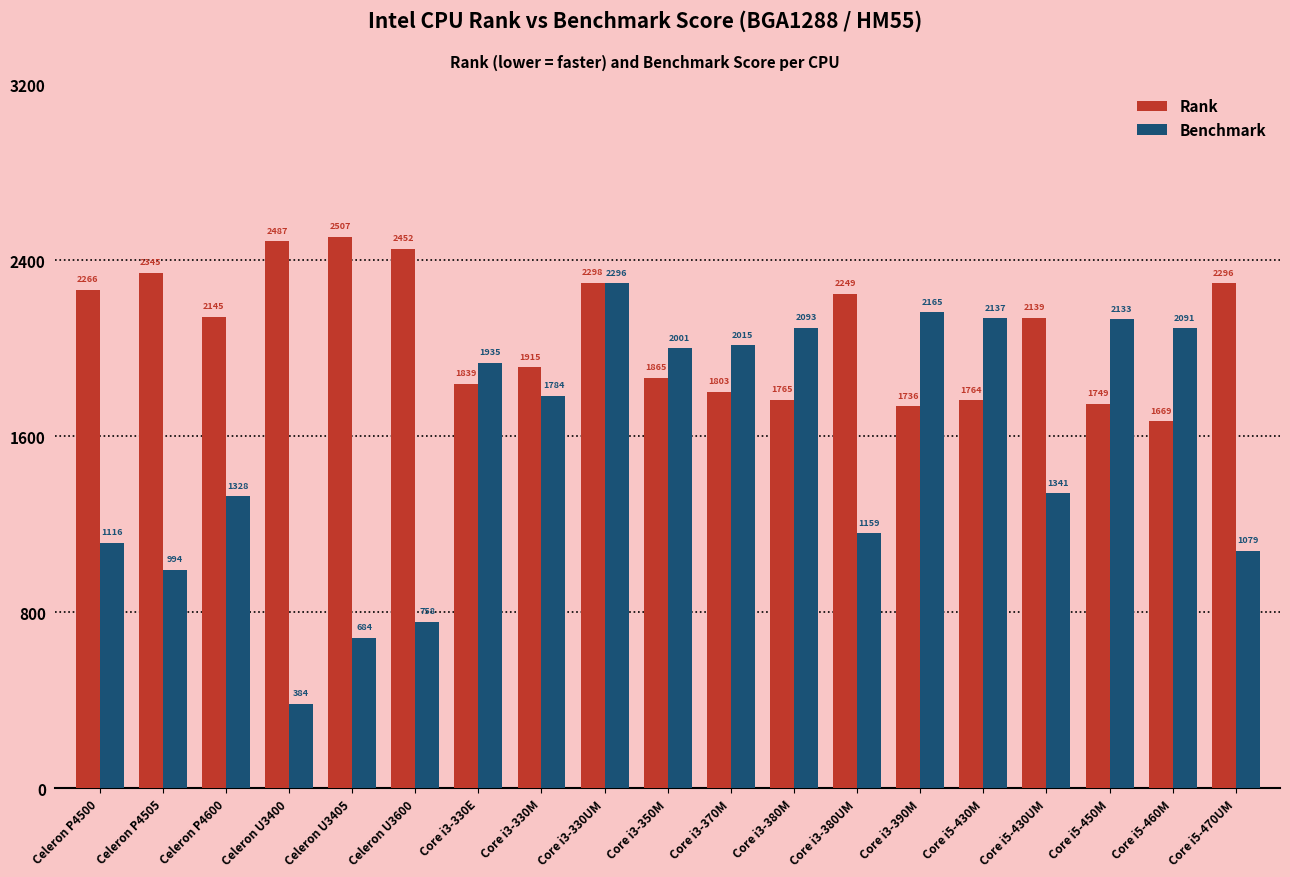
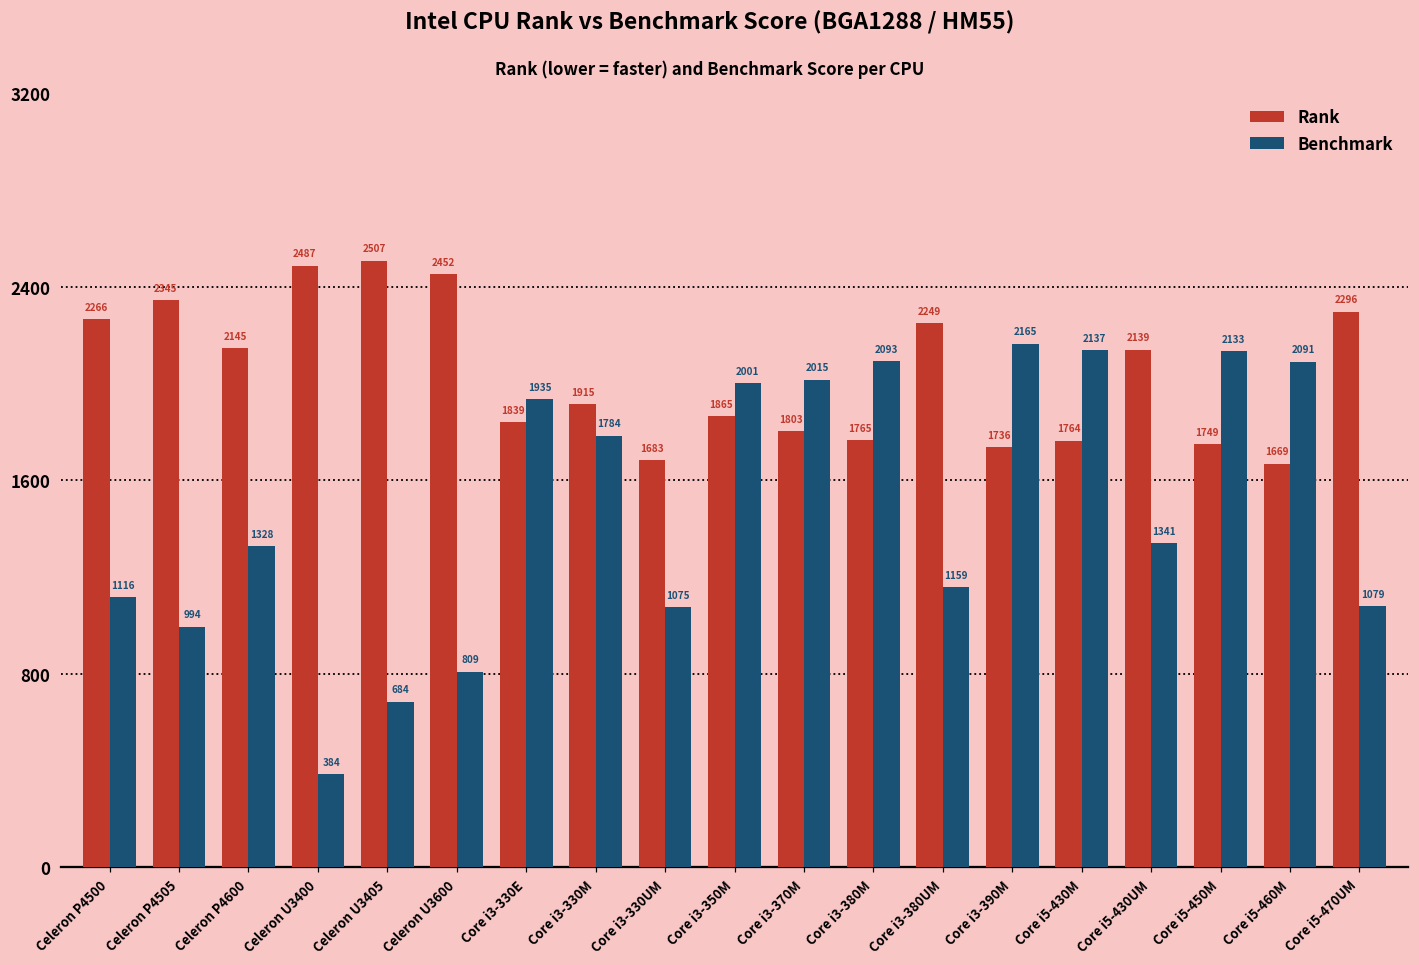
  {
    "Rank": {
      "Celeron P4500": 2266,
      "Celeron P4505": 2345,
      "Celeron P4600": 2145,
      "Celeron U3400": 2487,
      "Celeron U3405": 2507,
      "Celeron U3600": 2452,
      "Core i3-330E": 1839,
      "Core i3-330M": 1915,
-     "Core i3-330UM": 2298,
+     "Core i3-330UM": 1683,
      "Core i3-350M": 1865,
      "Core i3-370M": 1803,
      "Core i3-380M": 1765,
      "Core i3-380UM": 2249,
      "Core i3-390M": 1736,
      "Core i5-430M": 1764,
      "Core i5-430UM": 2139,
      "Core i5-450M": 1749,
      "Core i5-460M": 1669,
      "Core i5-470UM": 2296
    },
    "Benchmark": {
      "Celeron P4500": 1116,
      "Celeron P4505": 994,
      "Celeron P4600": 1328,
      "Celeron U3400": 384,
      "Celeron U3405": 684,
-     "Celeron U3600": 758,
+     "Celeron U3600": 809,
      "Core i3-330E": 1935,
      "Core i3-330M": 1784,
-     "Core i3-330UM": 2296,
+     "Core i3-330UM": 1075,
      "Core i3-350M": 2001,
      "Core i3-370M": 2015,
      "Core i3-380M": 2093,
      "Core i3-380UM": 1159,
      "Core i3-390M": 2165,
      "Core i5-430M": 2137,
      "Core i5-430UM": 1341,
      "Core i5-450M": 2133,
      "Core i5-460M": 2091,
      "Core i5-470UM": 1079
    }
  }
